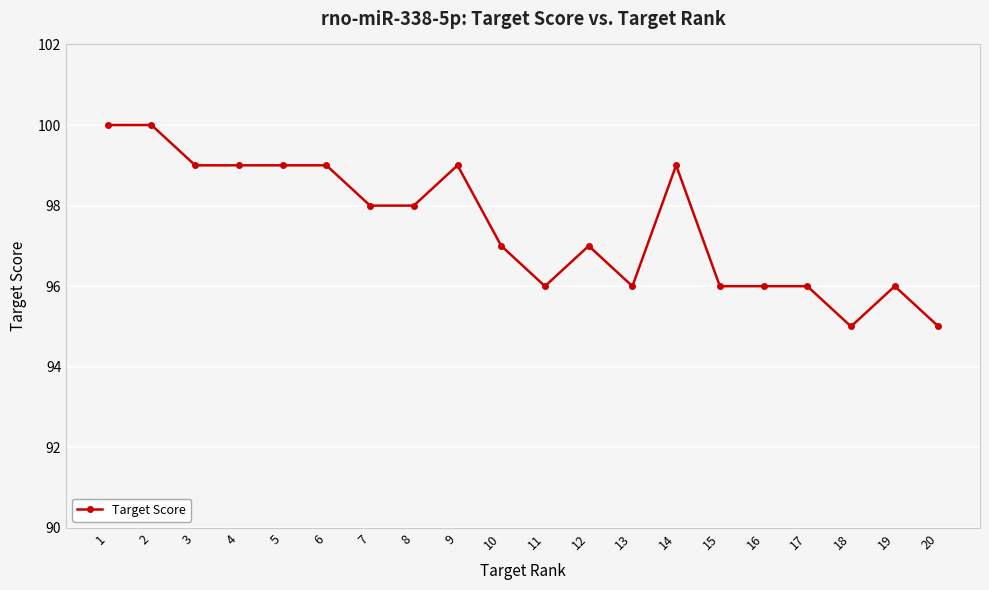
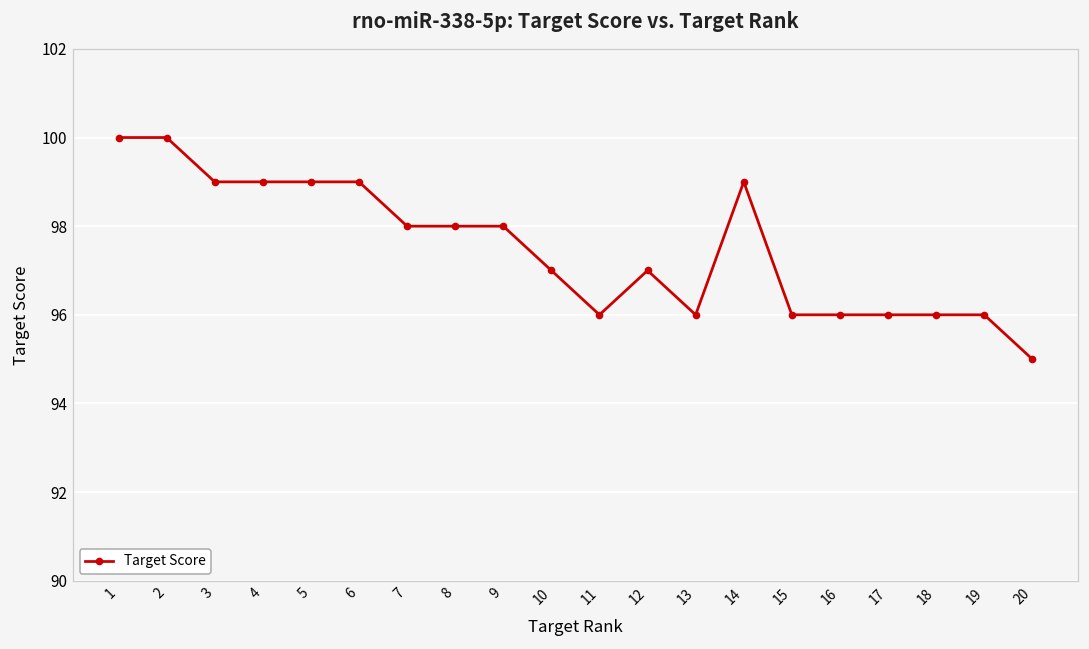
  {
    "1": 100,
    "2": 100,
    "3": 99,
    "4": 99,
    "5": 99,
    "6": 99,
    "7": 98,
    "8": 98,
-   "9": 99,
+   "9": 98,
    "10": 97,
    "11": 96,
    "12": 97,
    "13": 96,
    "14": 99,
    "15": 96,
    "16": 96,
    "17": 96,
-   "18": 95,
+   "18": 96,
    "19": 96,
    "20": 95
  }
